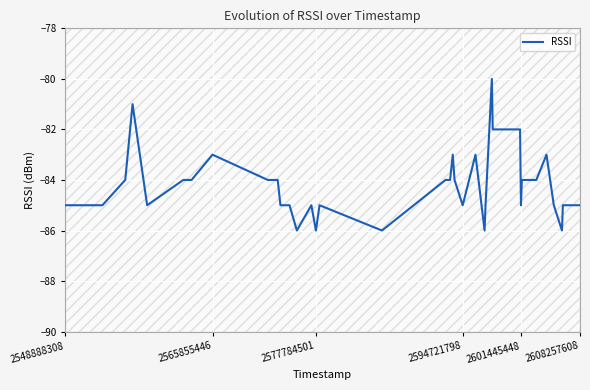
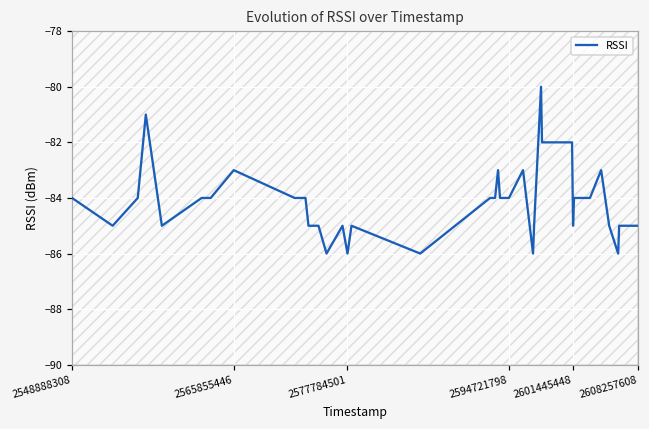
  {
    "RSSI": {
-     "2548888308": -85,
+     "2548888308": -84,
      "2565855446": -83,
      "2577784501": -86,
-     "2594721798": -85,
+     "2594721798": -84,
      "2601445448": -85,
      "2608257608": -85
    }
  }
